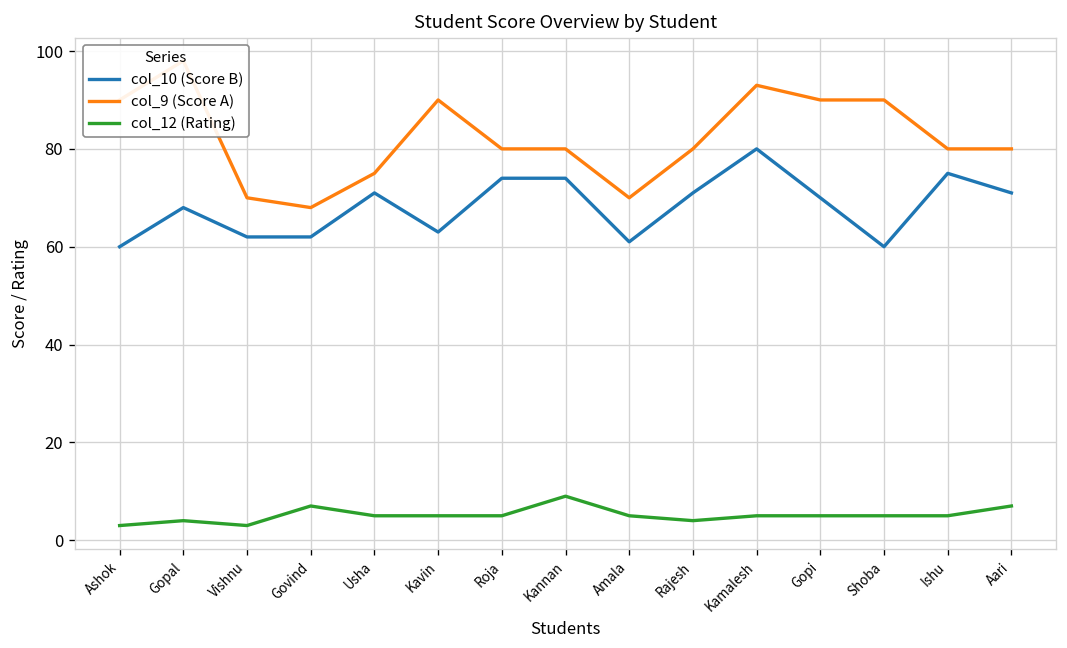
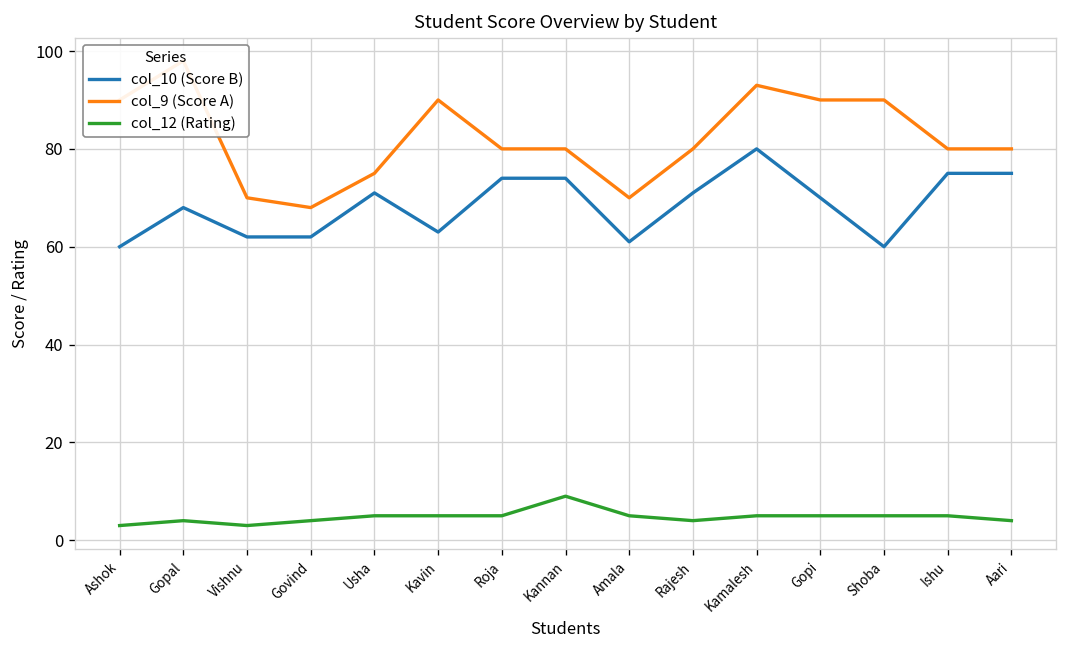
  {
    "col_10 (Score B)": {
      "Ashok": 60,
      "Gopal": 68,
      "Vishnu": 62,
      "Govind": 62,
      "Usha": 71,
      "Kavin": 63,
      "Roja": 74,
      "Kannan": 74,
      "Amala": 61,
      "Rajesh": 71,
      "Kamalesh": 80,
      "Gopi": 70,
      "Shoba": 60,
      "Ishu": 75,
-     "Aari": 71
+     "Aari": 75
    },
    "col_9 (Score A)": {
      "Vishnu": 70,
      "Govind": 68,
      "Usha": 75,
      "Kavin": 90,
      "Roja": 80,
      "Kannan": 80,
      "Amala": 70,
      "Rajesh": 80,
      "Kamalesh": 93,
      "Gopi": 90,
      "Shoba": 90,
      "Ishu": 80,
      "Aari": 80
    },
    "col_12 (Rating)": {
      "Ashok": 3,
      "Gopal": 4,
      "Vishnu": 3,
-     "Govind": 7,
+     "Govind": 4,
      "Usha": 5,
      "Kavin": 5,
      "Roja": 5,
      "Kannan": 9,
      "Amala": 5,
      "Rajesh": 4,
      "Kamalesh": 5,
      "Gopi": 5,
      "Shoba": 5,
      "Ishu": 5,
-     "Aari": 7
+     "Aari": 4
    }
  }
